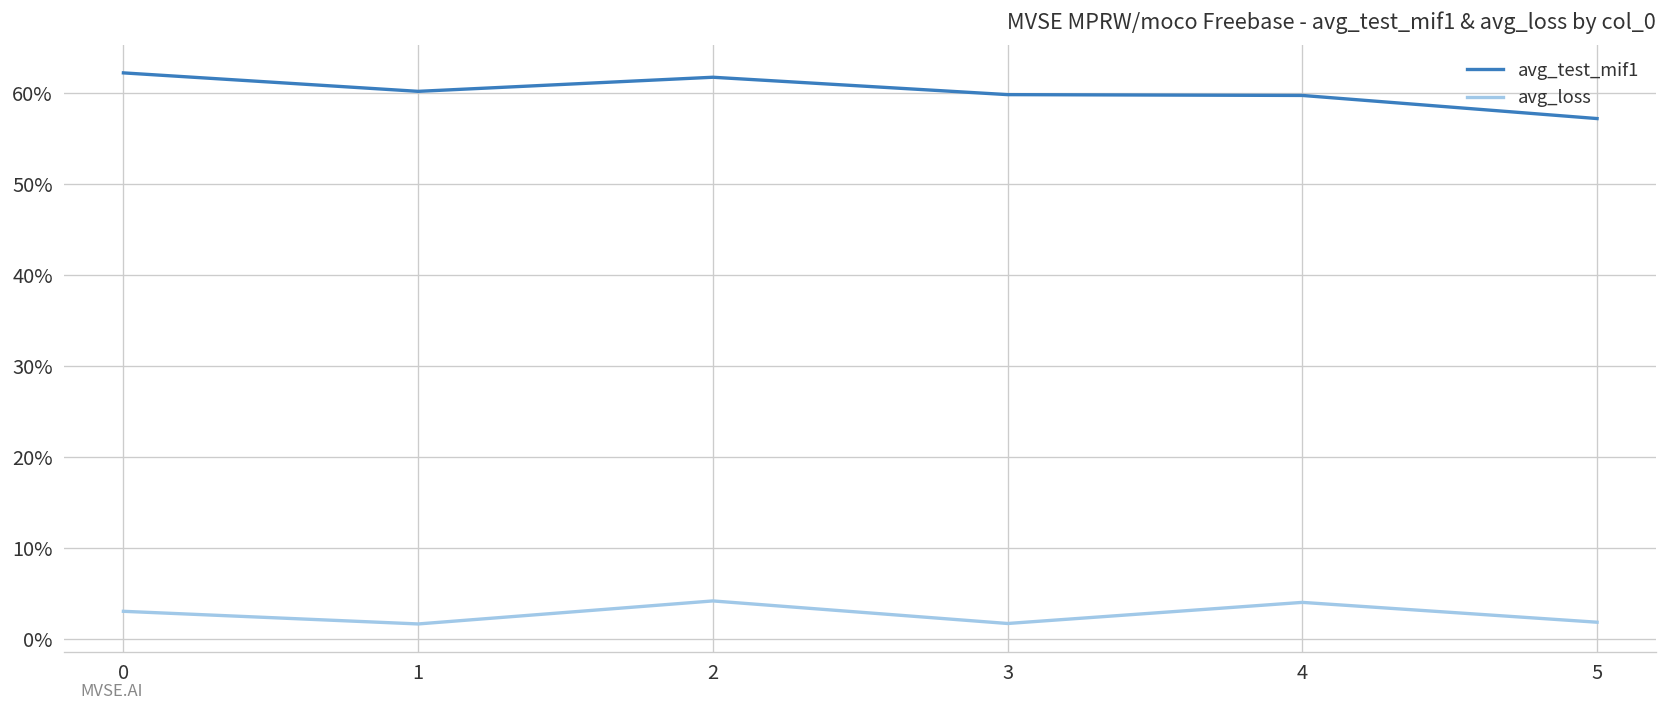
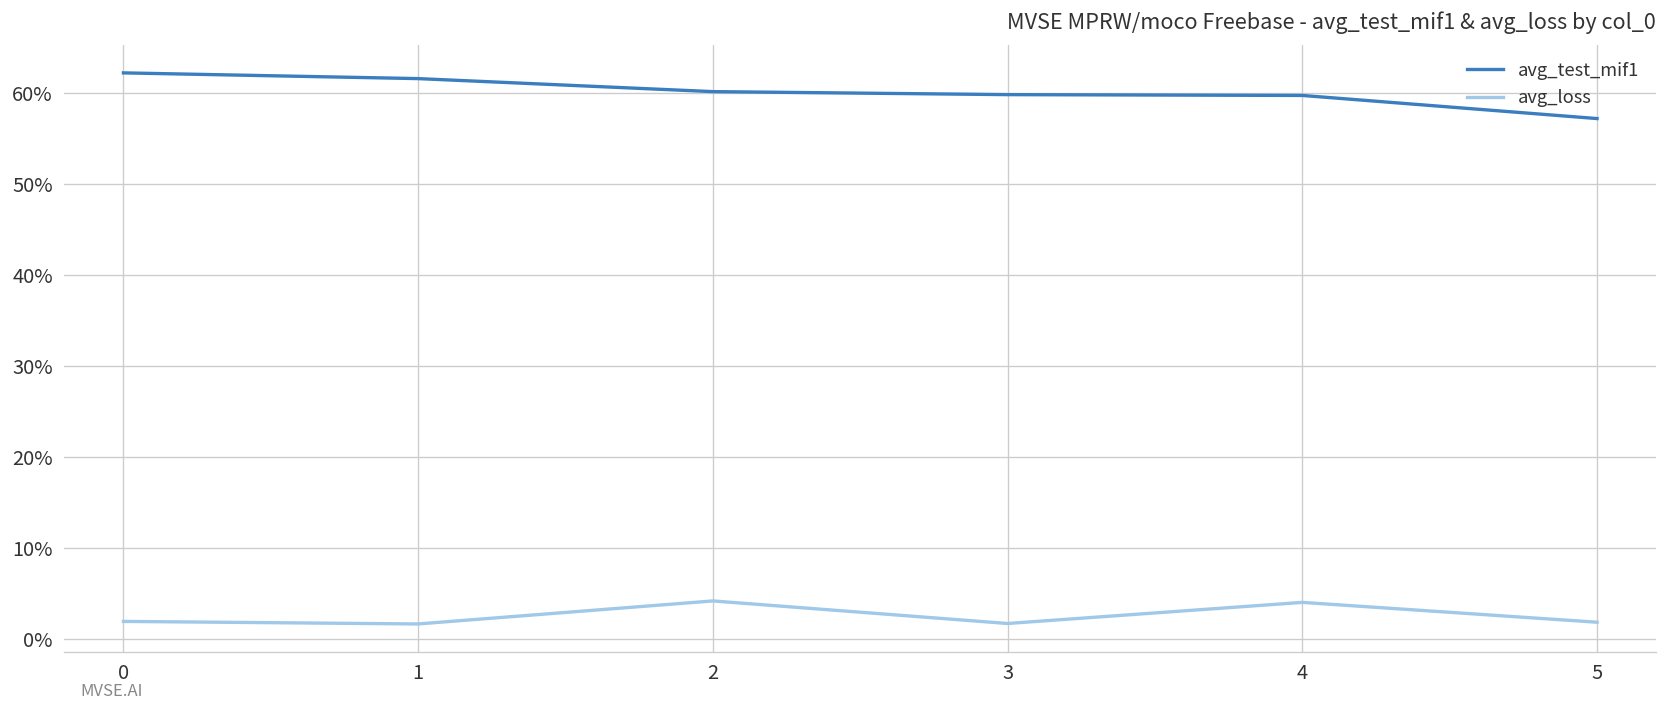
  {
    "avg_test_mif1": {
      "0": "62%",
-     "1": "60%",
-     "2": "62%",
+     "1": "62%",
+     "2": "60%",
      "3": "60%",
      "4": "60%",
      "5": "57%"
    },
    "avg_loss": {
-     "0": "3%",
+     "0": "2%",
      "1": "2%",
      "2": "4%",
      "3": "2%",
      "4": "4%",
      "5": "2%"
    }
  }
